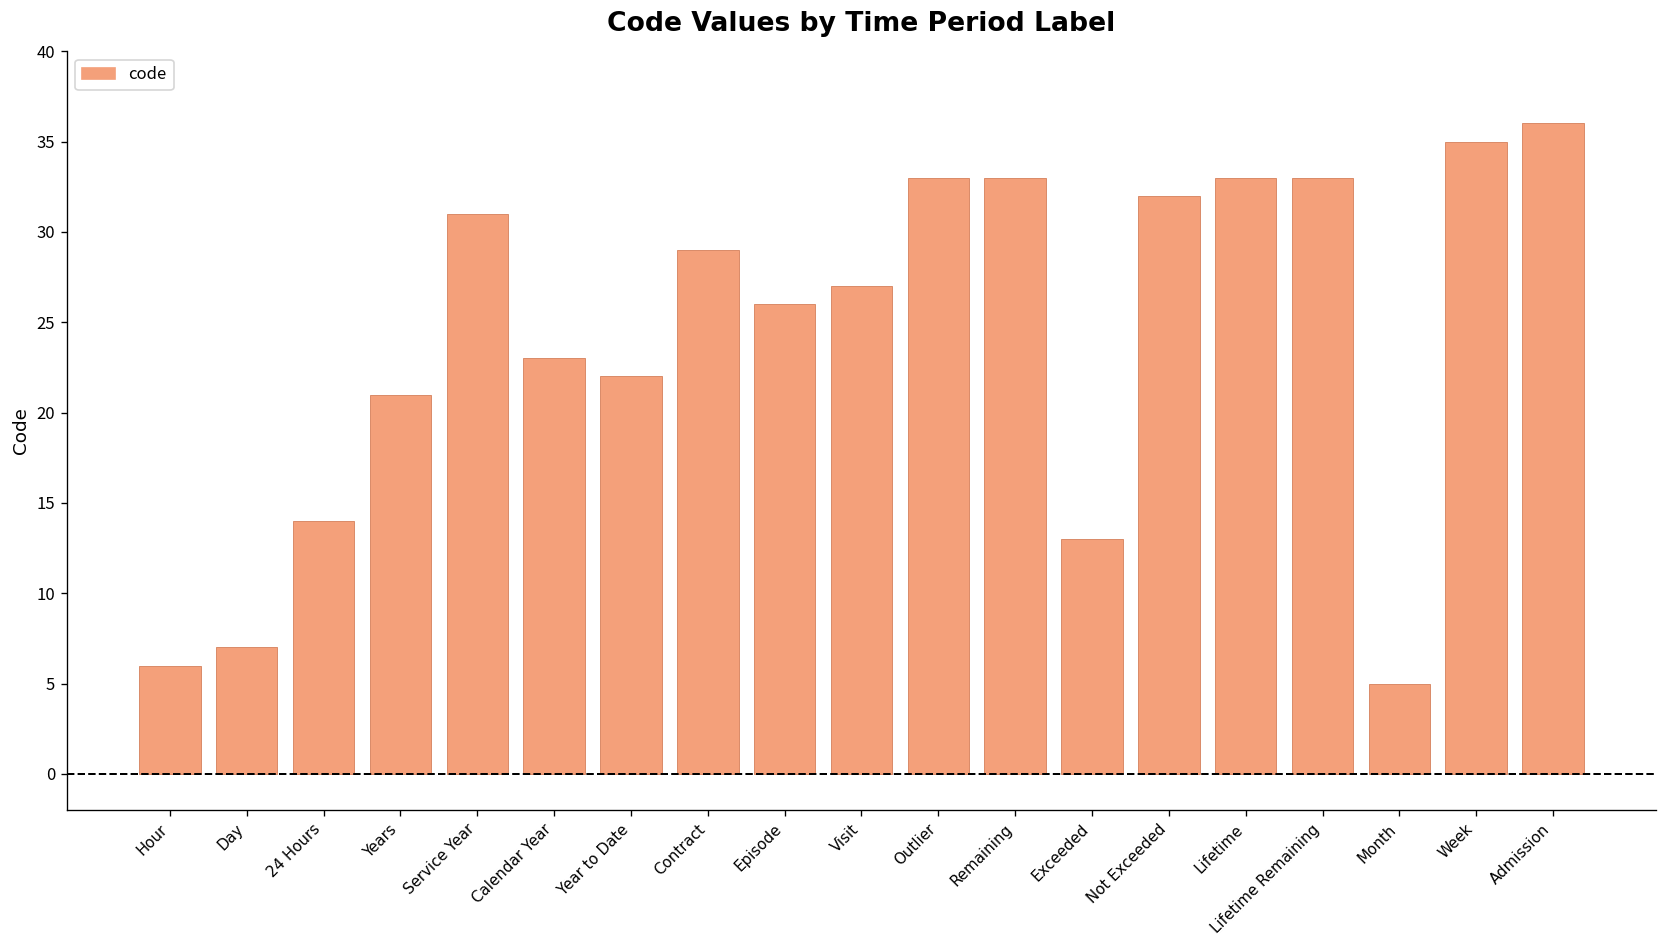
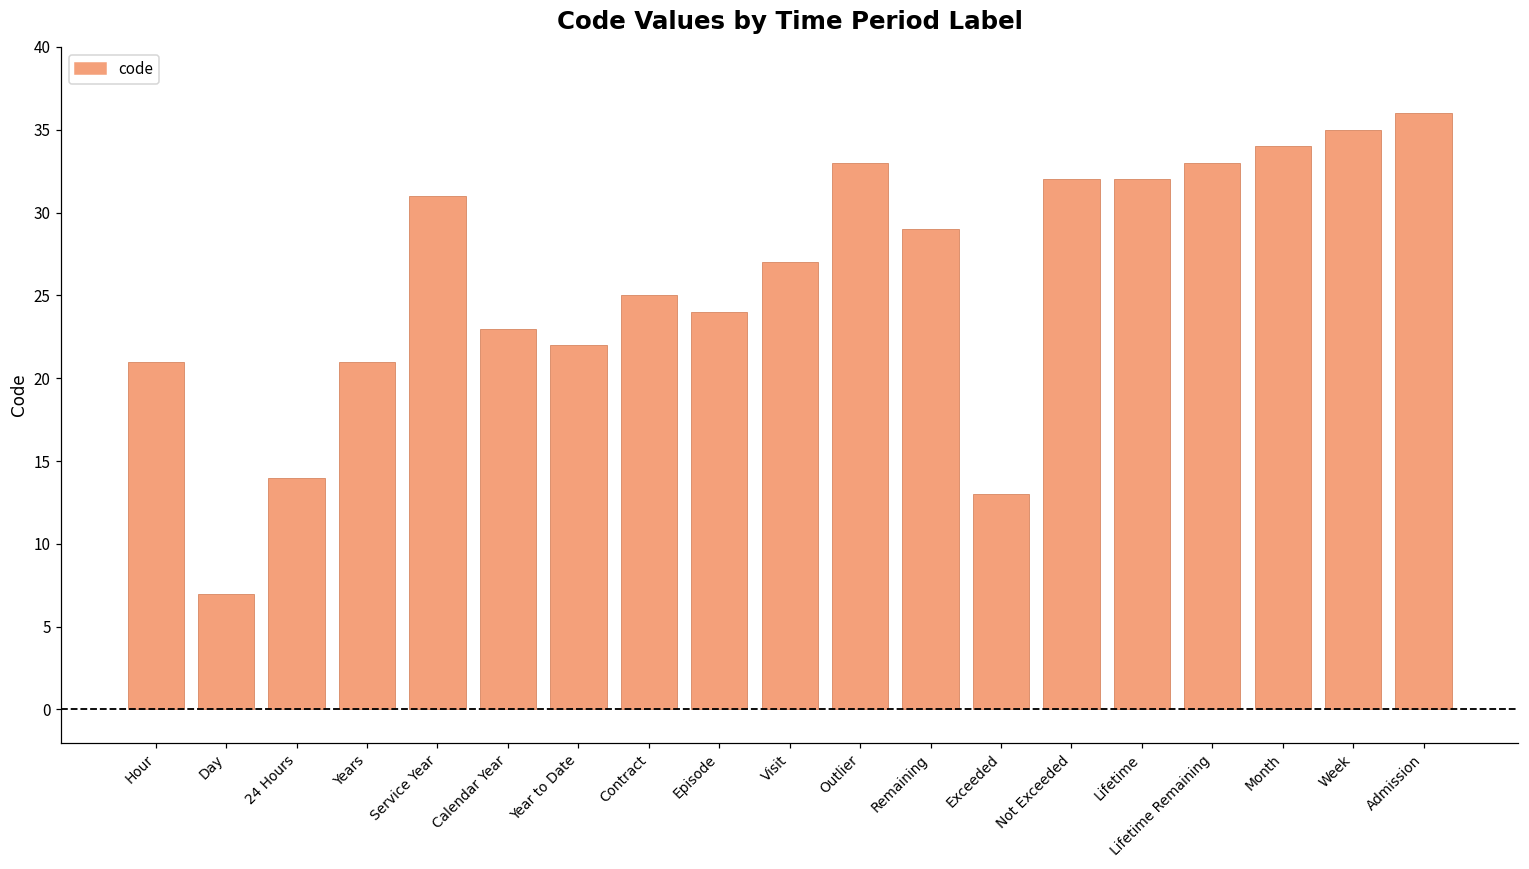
  {
-   "Hour": 6,
+   "Hour": 21,
    "Day": 7,
    "24 Hours": 14,
    "Years": 21,
    "Service Year": 31,
    "Calendar Year": 23,
    "Year to Date": 22,
-   "Contract": 29,
-   "Episode": 26,
+   "Contract": 25,
+   "Episode": 24,
    "Visit": 27,
    "Outlier": 33,
-   "Remaining": 33,
+   "Remaining": 29,
    "Exceeded": 13,
    "Not Exceeded": 32,
-   "Lifetime": 33,
+   "Lifetime": 32,
    "Lifetime Remaining": 33,
-   "Month": 5,
+   "Month": 34,
    "Week": 35,
    "Admission": 36
  }
